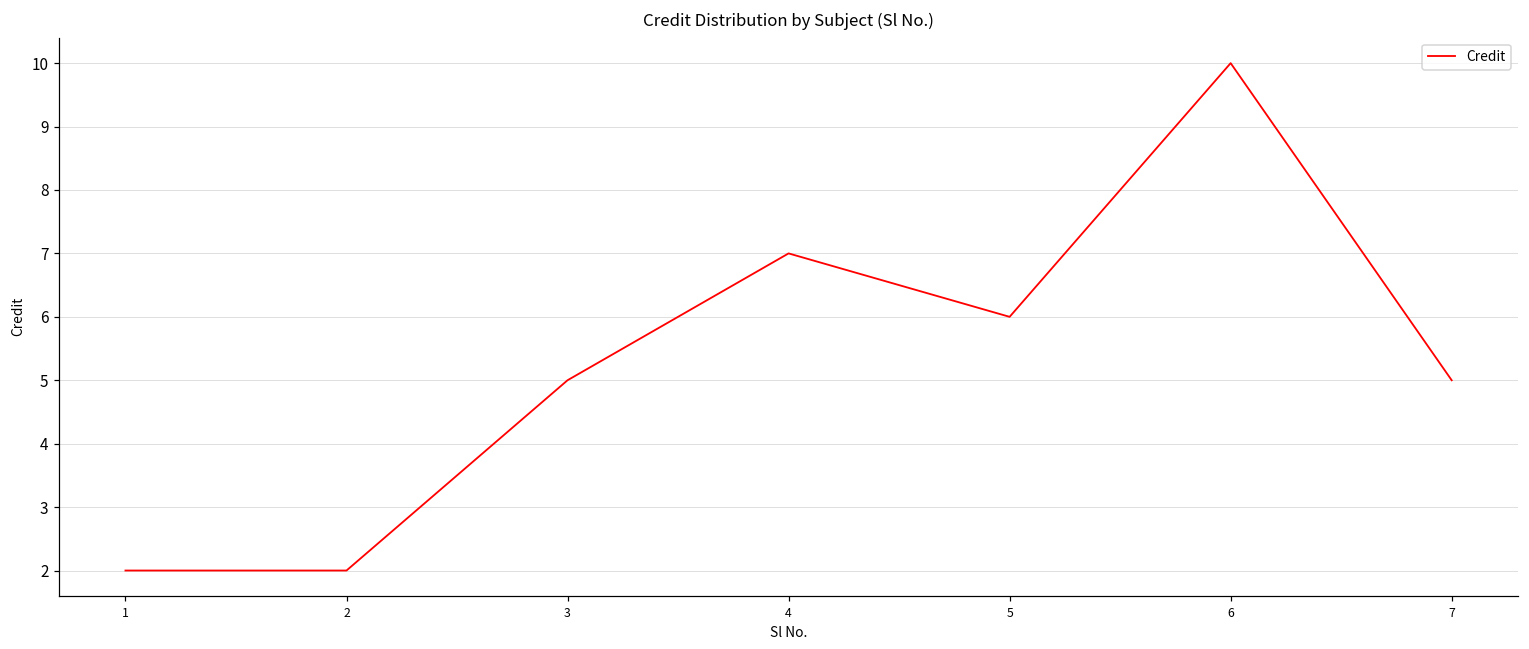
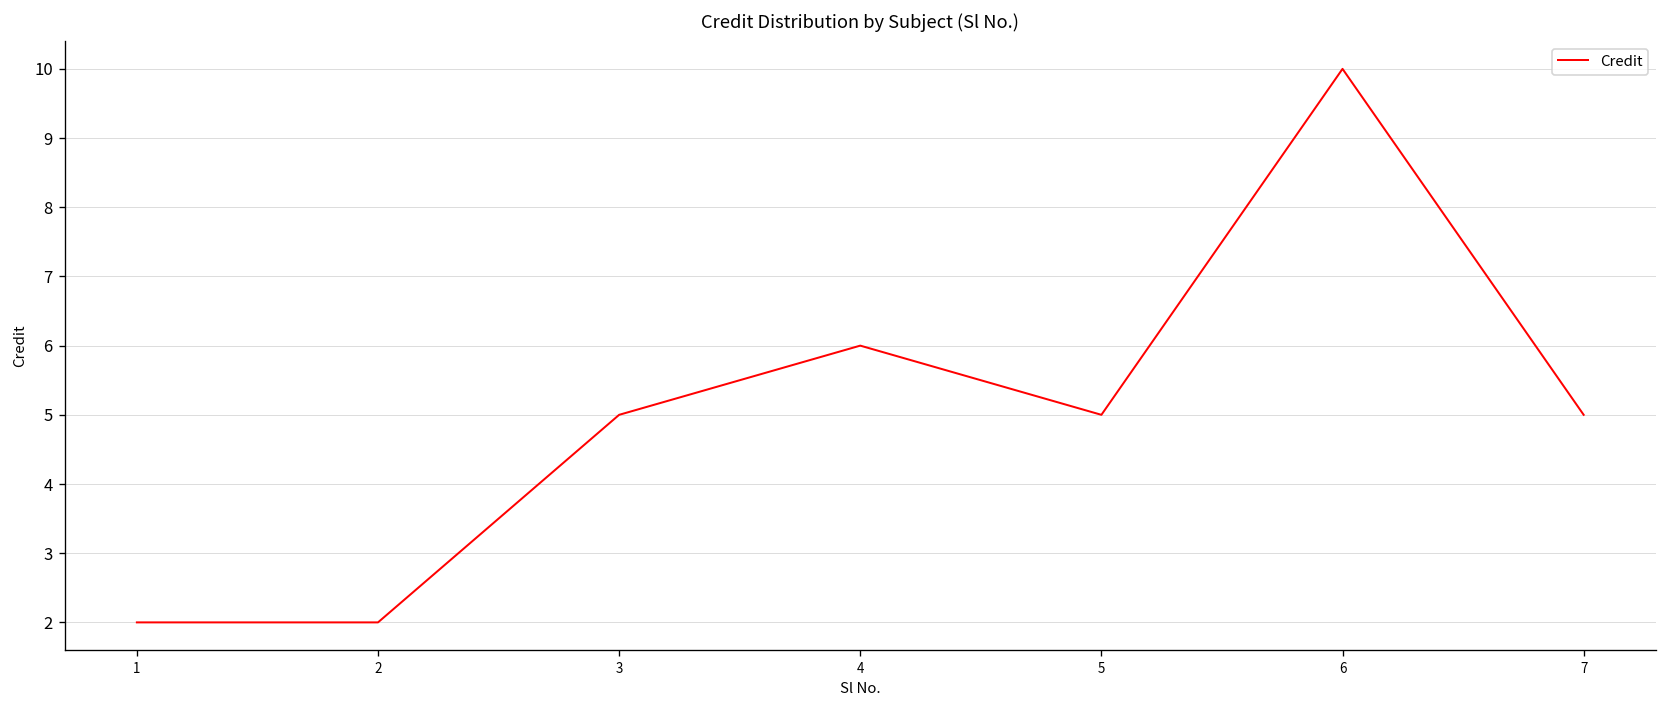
  {
    "1": 2,
    "2": 2,
    "3": 5,
-   "4": 7,
-   "5": 6,
+   "4": 6,
+   "5": 5,
    "6": 10,
    "7": 5
  }
